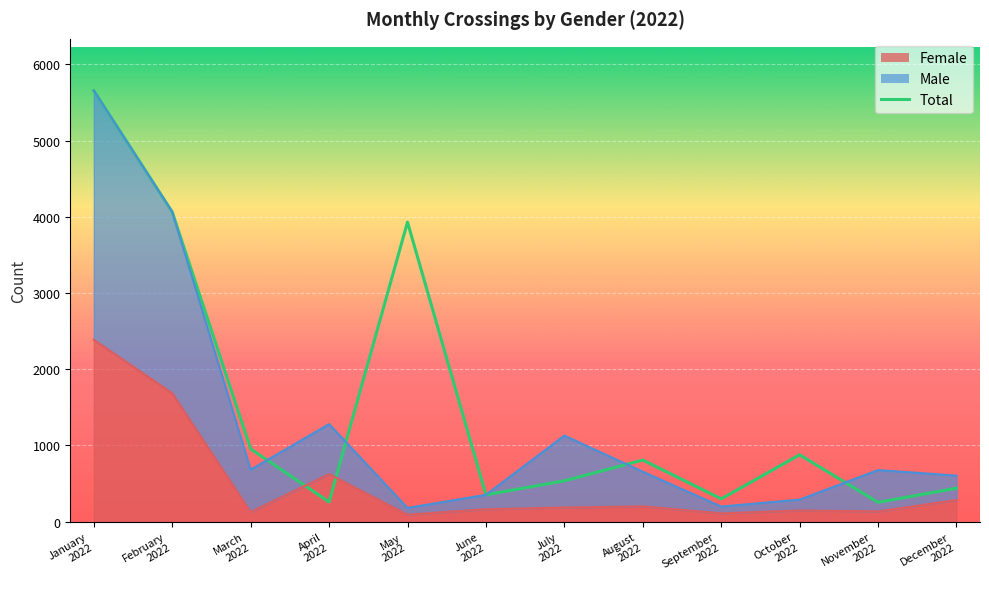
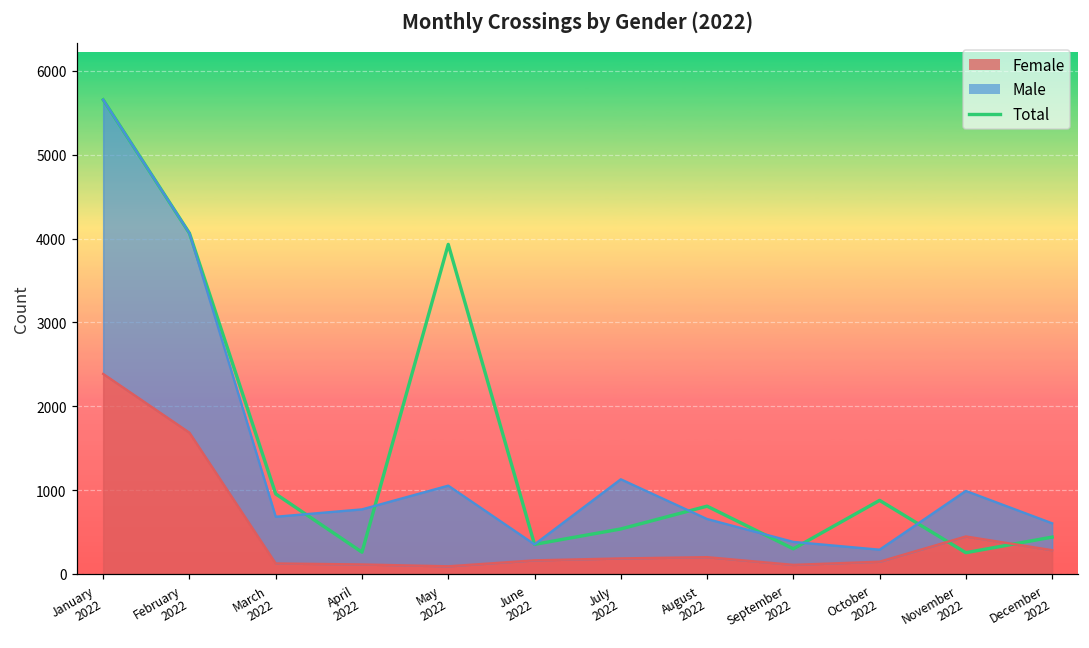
  {
    "Female": {
      "January 2022": 2400,
      "February 2022": 1700,
      "March 2022": 100,
-     "April 2022": 600,
+     "April 2022": 100,
      "May 2022": 100,
      "June 2022": 200,
      "July 2022": 200,
      "August 2022": 200,
      "September 2022": 100,
      "October 2022": 100,
-     "November 2022": 100,
+     "November 2022": 400,
      "December 2022": 300
    },
    "Male": {
      "March 2022": 600,
      "April 2022": 700,
-     "May 2022": 100,
+     "May 2022": 1000,
      "July 2022": 900,
      "August 2022": 500,
-     "September 2022": 100,
+     "September 2022": 300,
      "October 2022": 100,
      "November 2022": 500,
      "December 2022": 300
    },
    "Total": {
      "March 2022": 1000,
      "April 2022": 300,
      "May 2022": 3900,
      "July 2022": 500,
      "August 2022": 800,
      "September 2022": 300,
      "October 2022": 900,
      "November 2022": 300,
      "December 2022": 400
    }
  }
